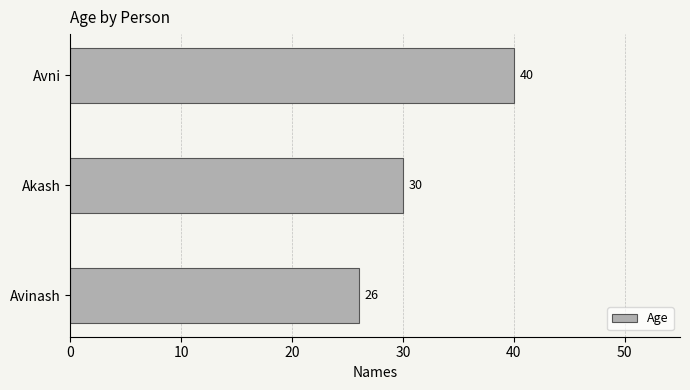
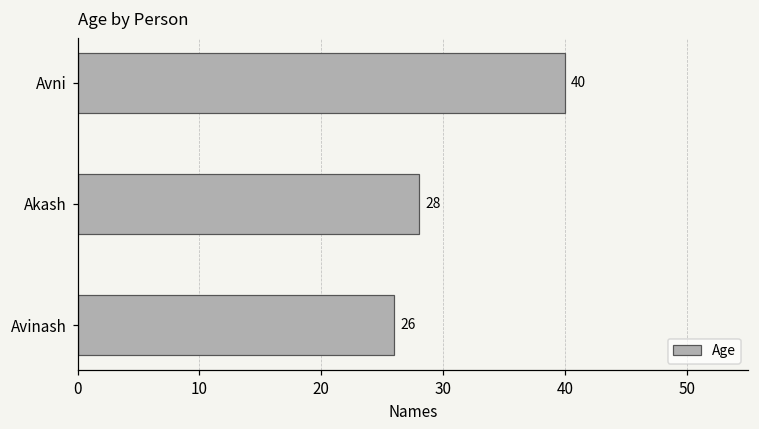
  {
    "Avni": 40,
-   "Akash": 30,
+   "Akash": 28,
    "Avinash": 26
  }
